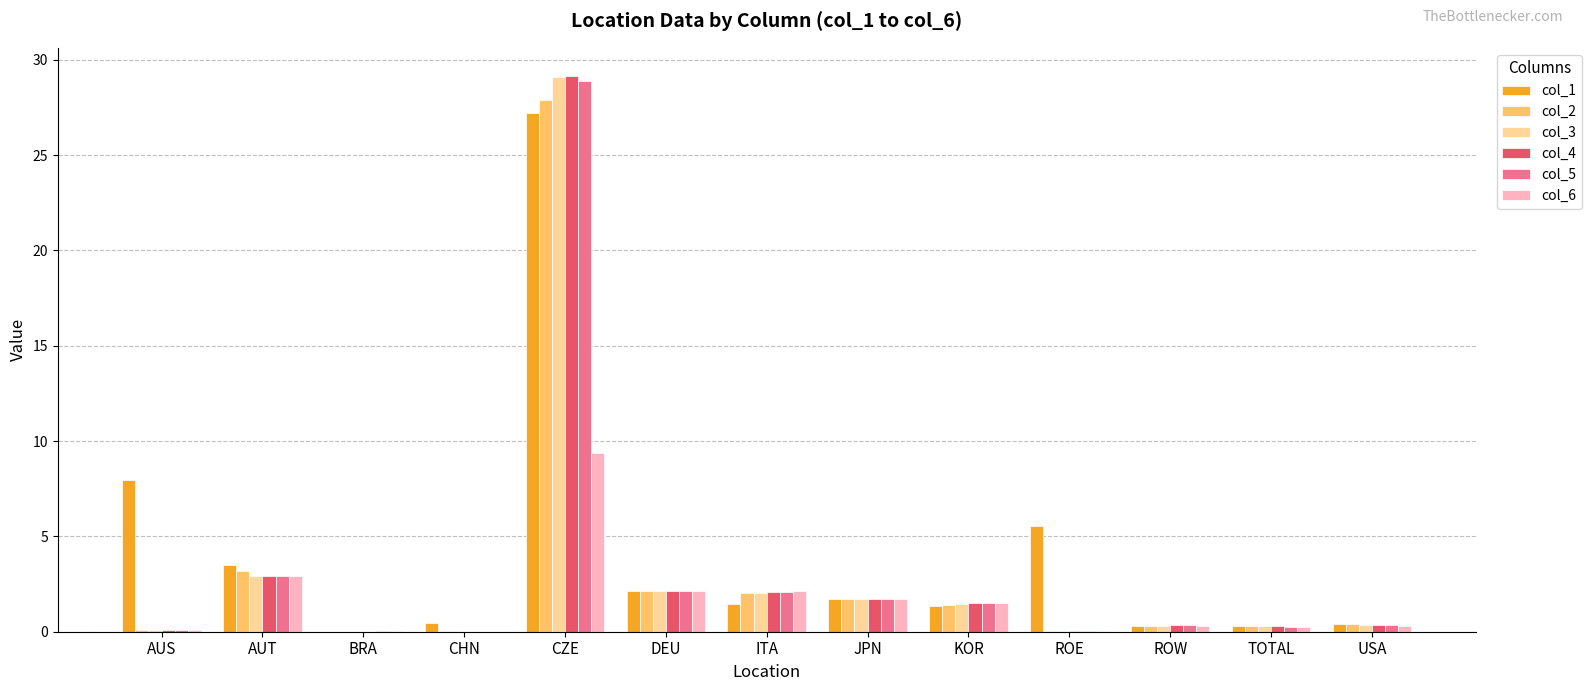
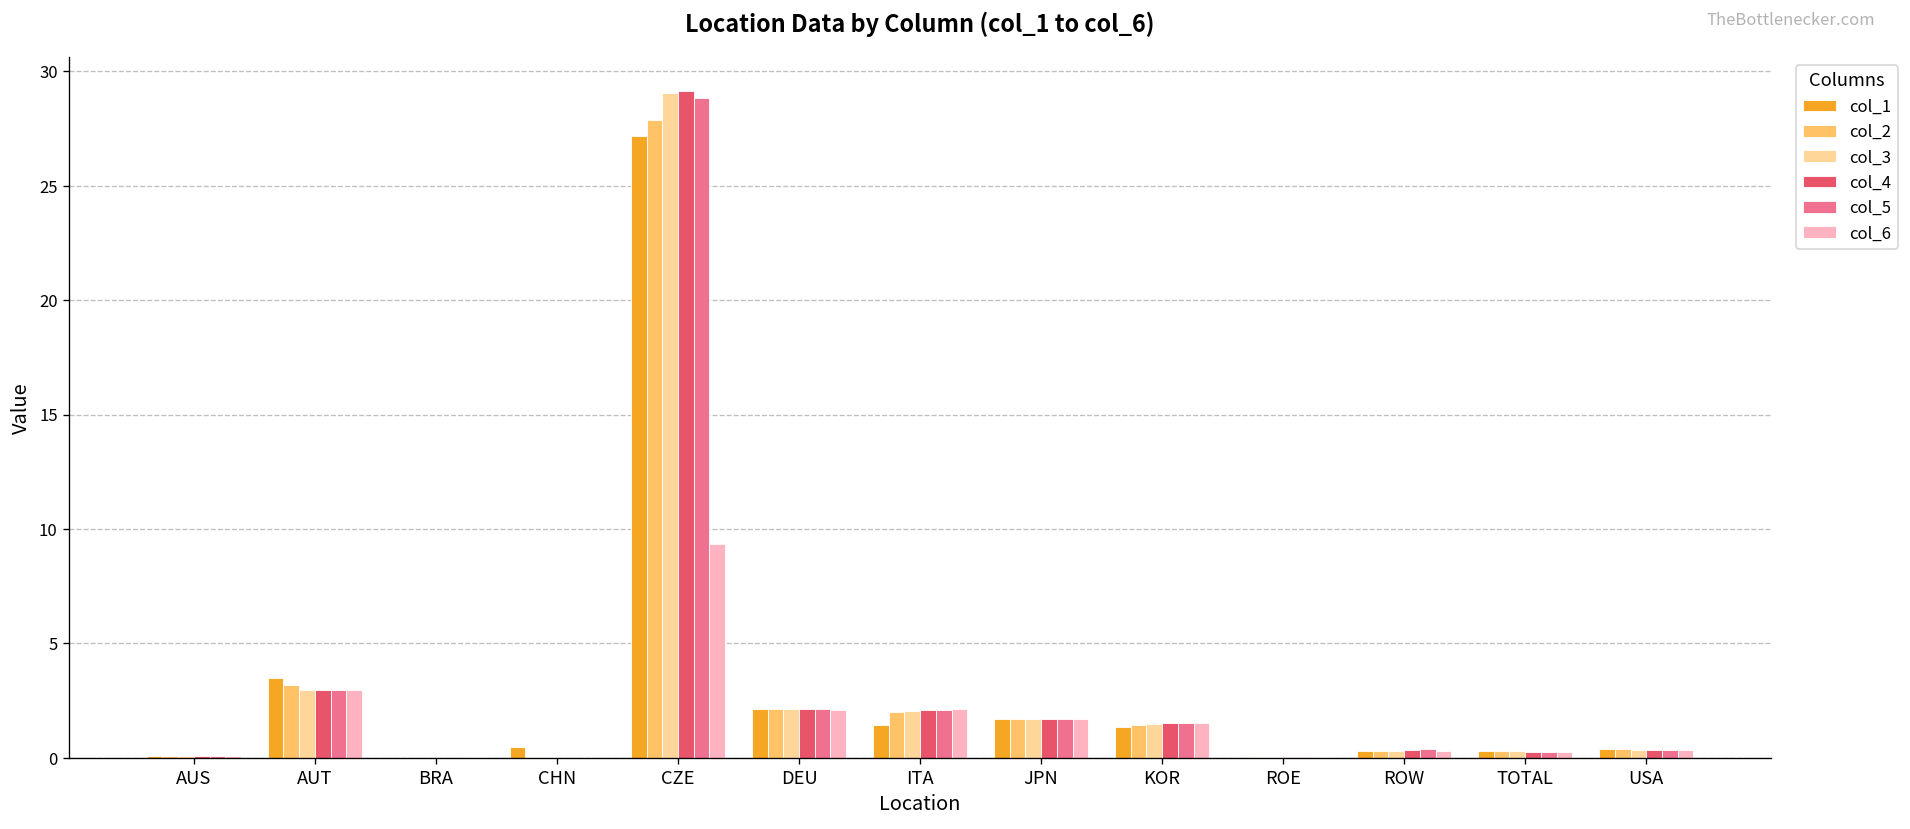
  {
    "col_1": {
-     "AUS": 8.0,
+     "AUS": 0.1,
      "AUT": 3.5,
      "BRA": 0.0,
      "CHN": 0.5,
      "CZE": 27.2,
      "DEU": 2.1,
      "ITA": 1.5,
      "JPN": 1.7,
      "KOR": 1.4,
-     "ROE": 5.5,
+     "ROE": 0.0,
      "ROW": 0.3,
      "TOTAL": 0.3,
      "USA": 0.4
    }
  }
